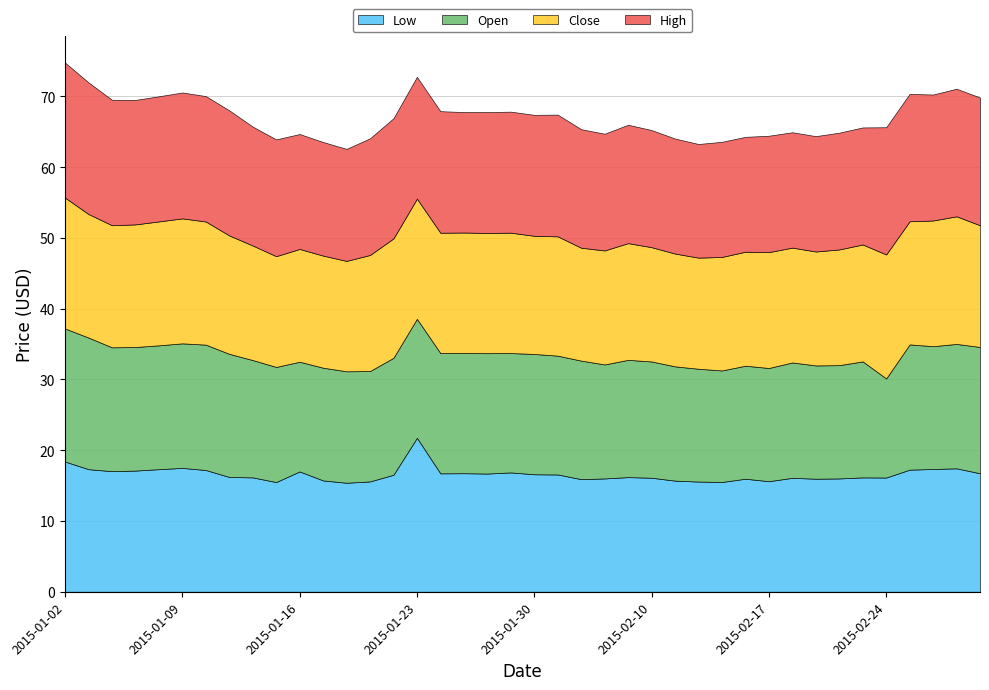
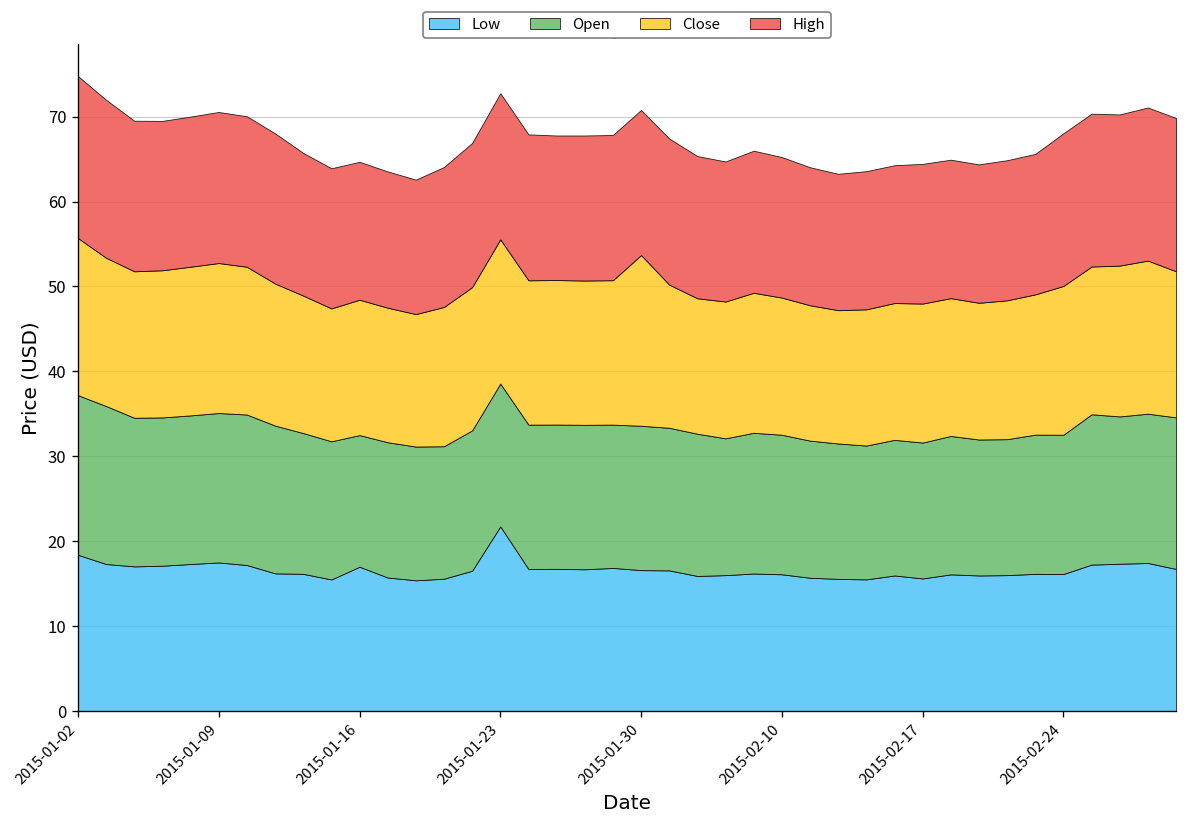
  {
    "Low": {
      "2015-01-02": 18,
      "2015-01-09": 18,
      "2015-01-16": 17,
      "2015-01-23": 22,
      "2015-01-30": 17,
      "2015-02-10": 16,
      "2015-02-17": 16,
      "2015-02-24": 16
    },
    "Open": {
      "2015-01-02": 19,
      "2015-01-09": 18,
      "2015-01-16": 16,
      "2015-01-23": 17,
      "2015-01-30": 17,
      "2015-02-10": 16,
      "2015-02-17": 16,
-     "2015-02-24": 14
+     "2015-02-24": 16
    },
    "Close": {
      "2015-01-02": 19,
      "2015-01-09": 18,
      "2015-01-16": 16,
      "2015-01-23": 17,
-     "2015-01-30": 17,
+     "2015-01-30": 20,
      "2015-02-10": 16,
      "2015-02-17": 16,
      "2015-02-24": 18
    },
    "High": {
      "2015-01-02": 19,
      "2015-01-09": 18,
      "2015-01-16": 16,
      "2015-01-23": 17,
      "2015-01-30": 17,
      "2015-02-10": 17,
      "2015-02-17": 16,
      "2015-02-24": 18
    }
  }
